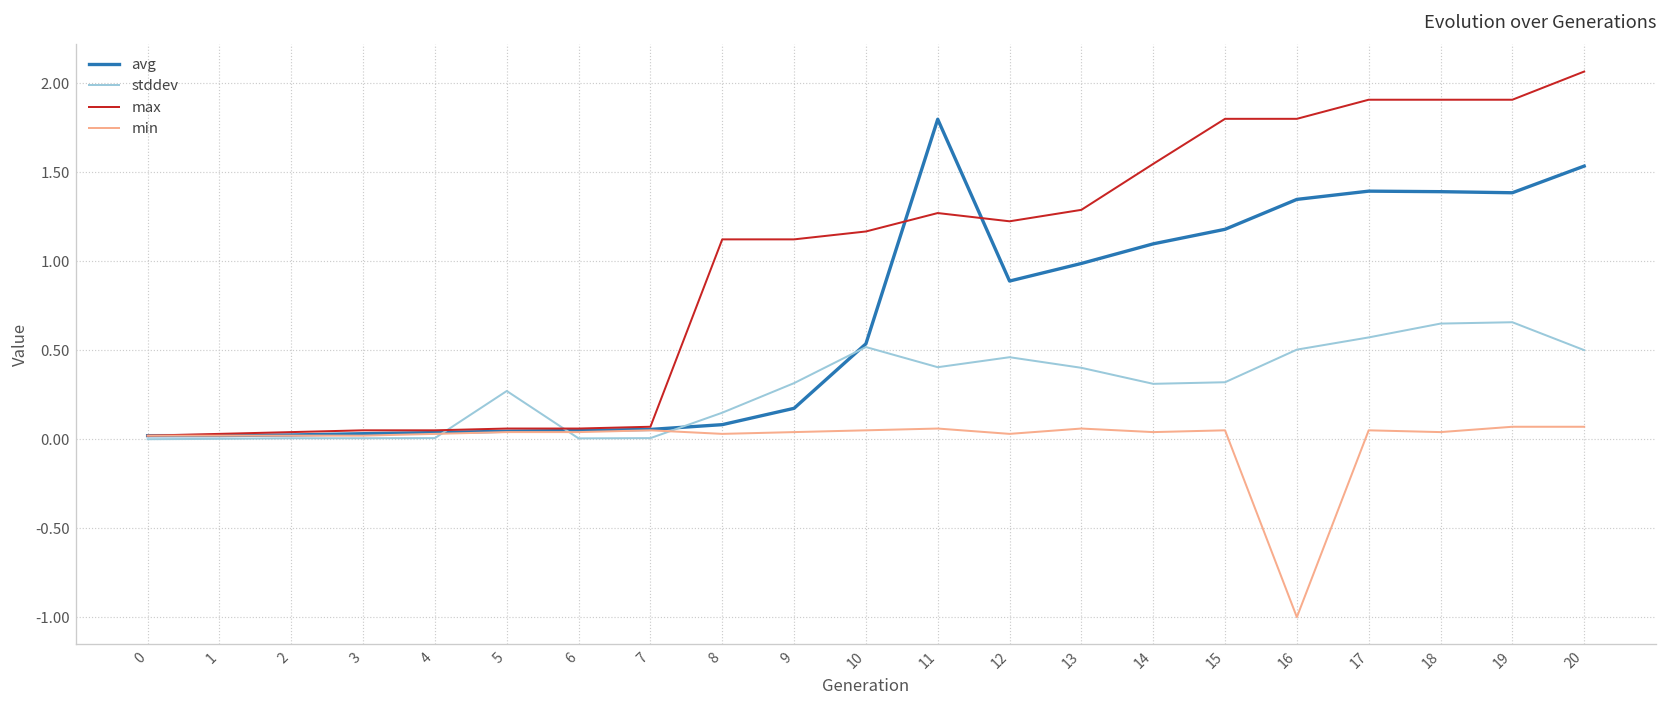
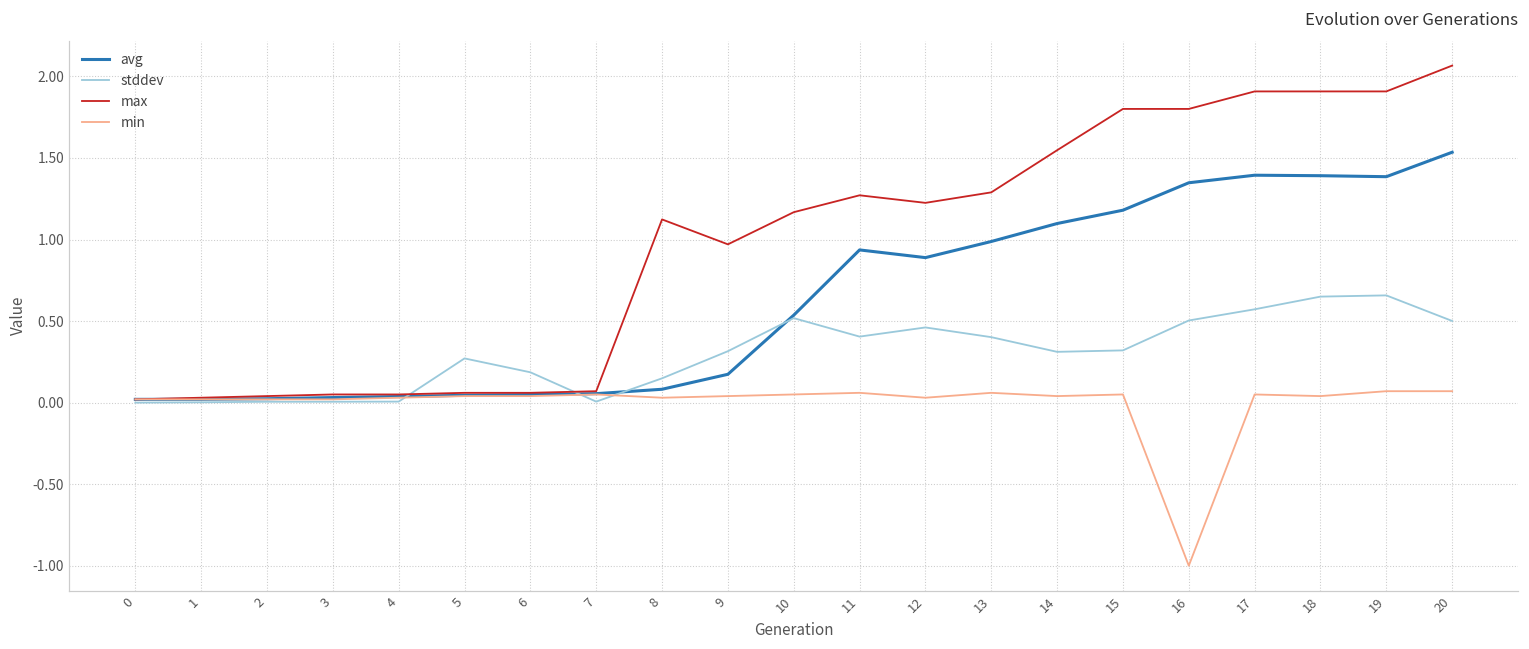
  {
    "avg": {
      "8": 0.08,
      "9": 0.17,
      "10": 0.54,
-     "11": 1.80,
+     "11": 0.94,
      "12": 0.89,
      "13": 0.99,
      "14": 1.10,
      "15": 1.18,
      "16": 1.35,
      "17": 1.39,
      "18": 1.39,
      "19": 1.39,
      "20": 1.54
    },
    "stddev": {
      "0": 0.00,
      "1": 0.00,
      "4": 0.01,
      "5": 0.27,
-     "6": 0.00,
+     "6": 0.19,
      "7": 0.01,
      "8": 0.15,
      "9": 0.32,
      "10": 0.52,
      "11": 0.40,
      "12": 0.46,
      "13": 0.40,
      "14": 0.31,
      "15": 0.32,
      "16": 0.50,
      "17": 0.57,
      "18": 0.65,
      "19": 0.66,
      "20": 0.50
    },
    "max": {
      "3": 0.05,
      "8": 1.12,
-     "9": 1.12,
+     "9": 0.97,
      "10": 1.17,
      "11": 1.27,
      "12": 1.22,
      "13": 1.29,
      "14": 1.55,
      "15": 1.80,
      "16": 1.80,
      "17": 1.91,
      "18": 1.91,
      "19": 1.91,
      "20": 2.07
    },
    "min": {
      "8": 0.03,
      "9": 0.04,
      "10": 0.05,
      "11": 0.06,
      "12": 0.03,
      "13": 0.06,
      "14": 0.04,
      "15": 0.05,
      "16": -1.00,
      "17": 0.05,
      "18": 0.04,
      "19": 0.07,
      "20": 0.07
    }
  }
